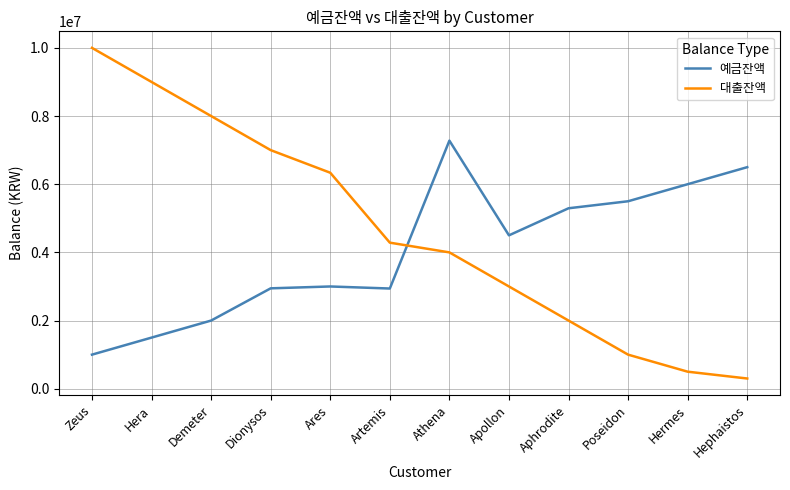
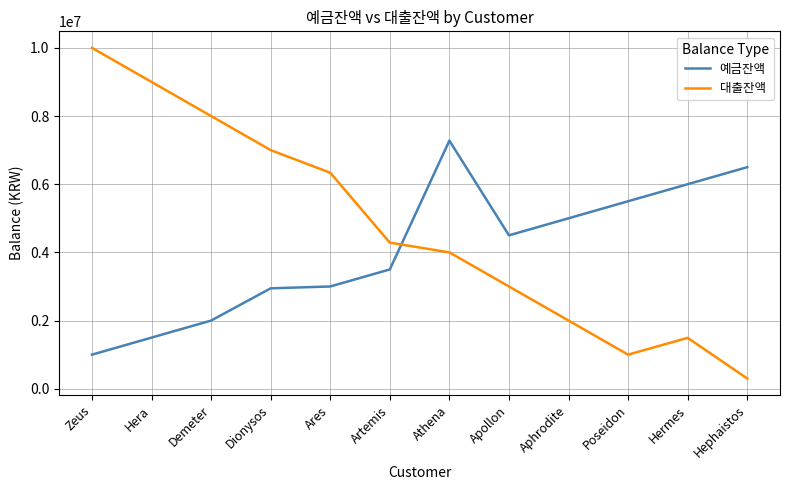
  {
    "예금잔액": {
      "Zeus": 1000000,
      "Hera": 1500000,
      "Demeter": 2000000,
      "Dionysos": 2900000,
      "Ares": 3000000,
-     "Artemis": 2900000,
+     "Artemis": 3500000,
      "Athena": 7300000,
      "Apollon": 4500000,
-     "Aphrodite": 5300000,
+     "Aphrodite": 5000000,
      "Poseidon": 5500000,
      "Hermes": 6000000,
      "Hephaistos": 6500000
    },
    "대출잔액": {
      "Zeus": 10000000,
      "Hera": 9000000,
      "Demeter": 8000000,
      "Dionysos": 7000000,
      "Ares": 6300000,
      "Artemis": 4300000,
      "Athena": 4000000,
      "Apollon": 3000000,
      "Aphrodite": 2000000,
      "Poseidon": 1000000,
-     "Hermes": 500000,
+     "Hermes": 1500000,
      "Hephaistos": 300000
    }
  }
